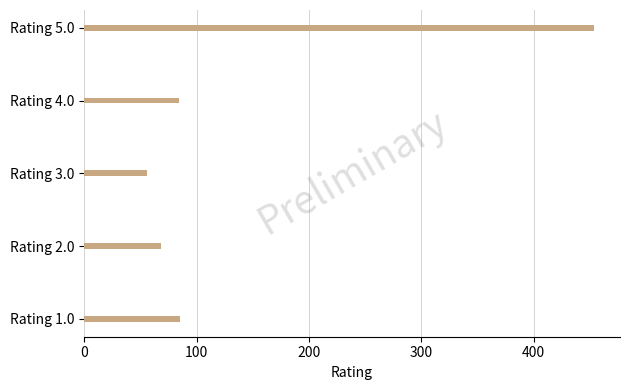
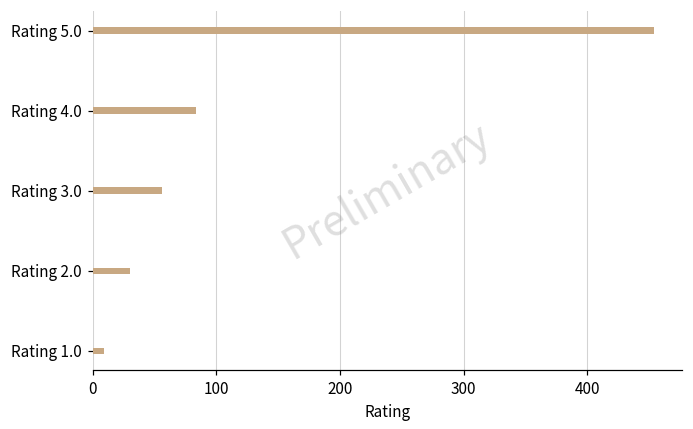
  {
    "Rating 5.0": 454,
    "Rating 4.0": 84,
    "Rating 3.0": 56,
-   "Rating 2.0": 68,
-   "Rating 1.0": 85
+   "Rating 2.0": 30,
+   "Rating 1.0": 9
  }
